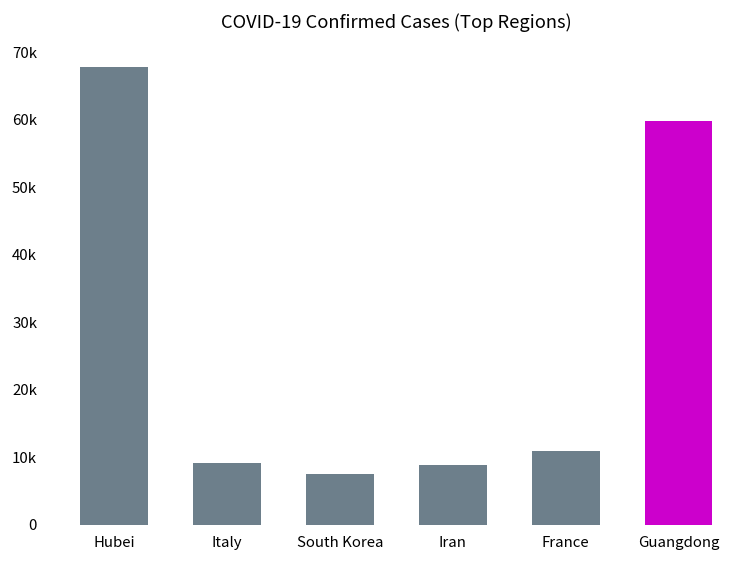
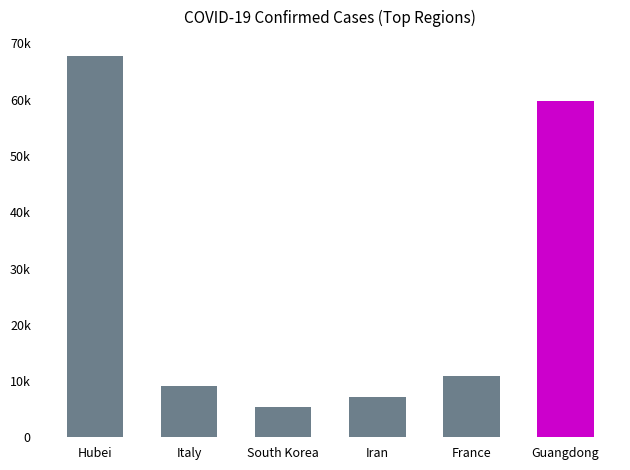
  {
    "Hubei": 68000,
    "Italy": 9000,
-   "South Korea": 7000,
-   "Iran": 9000,
+   "South Korea": 5000,
+   "Iran": 7000,
    "France": 11000,
    "Guangdong": 60000
  }
